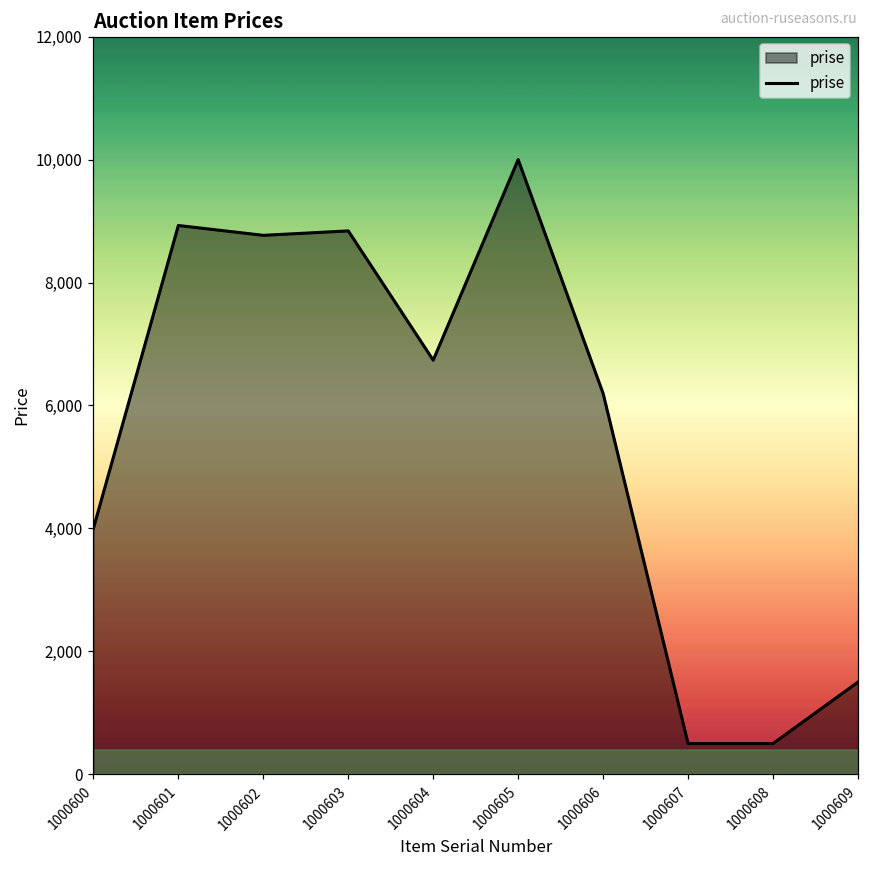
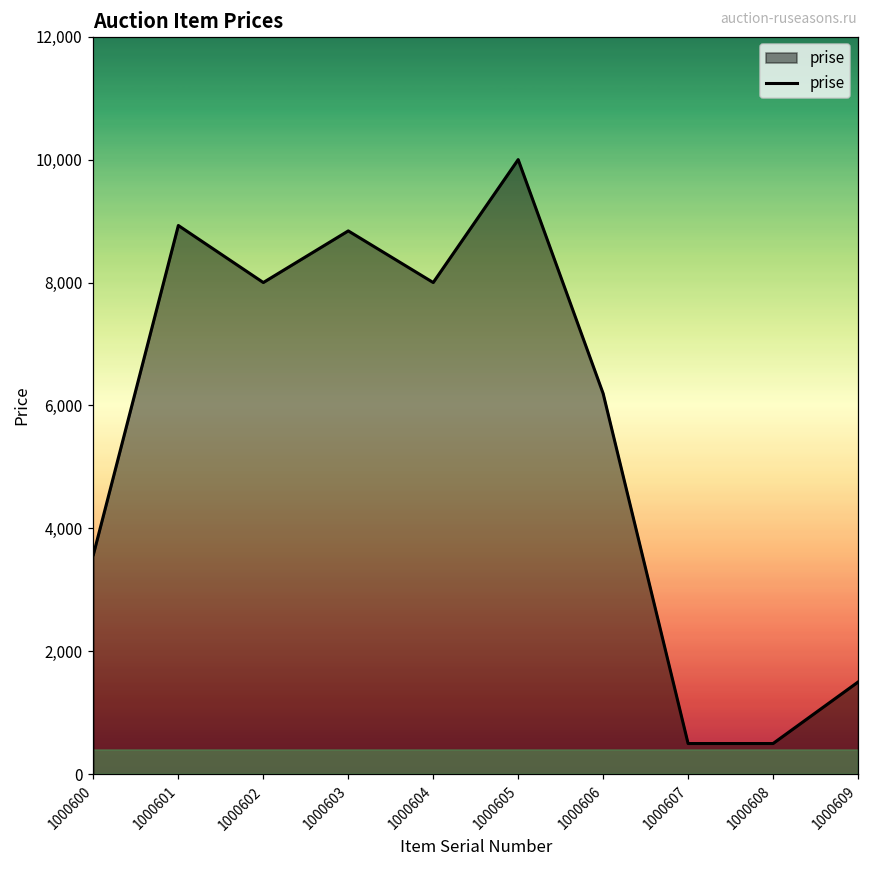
  {
-   "1000600": "4,000",
+   "1000600": "3,600",
    "1000601": "8,900",
-   "1000602": "8,800",
+   "1000602": "8,000",
    "1000603": "8,800",
-   "1000604": "6,700",
+   "1000604": "8,000",
    "1000605": "10,000",
    "1000606": "6,200",
    "1000607": "500",
    "1000608": "500",
    "1000609": "1,500"
  }
